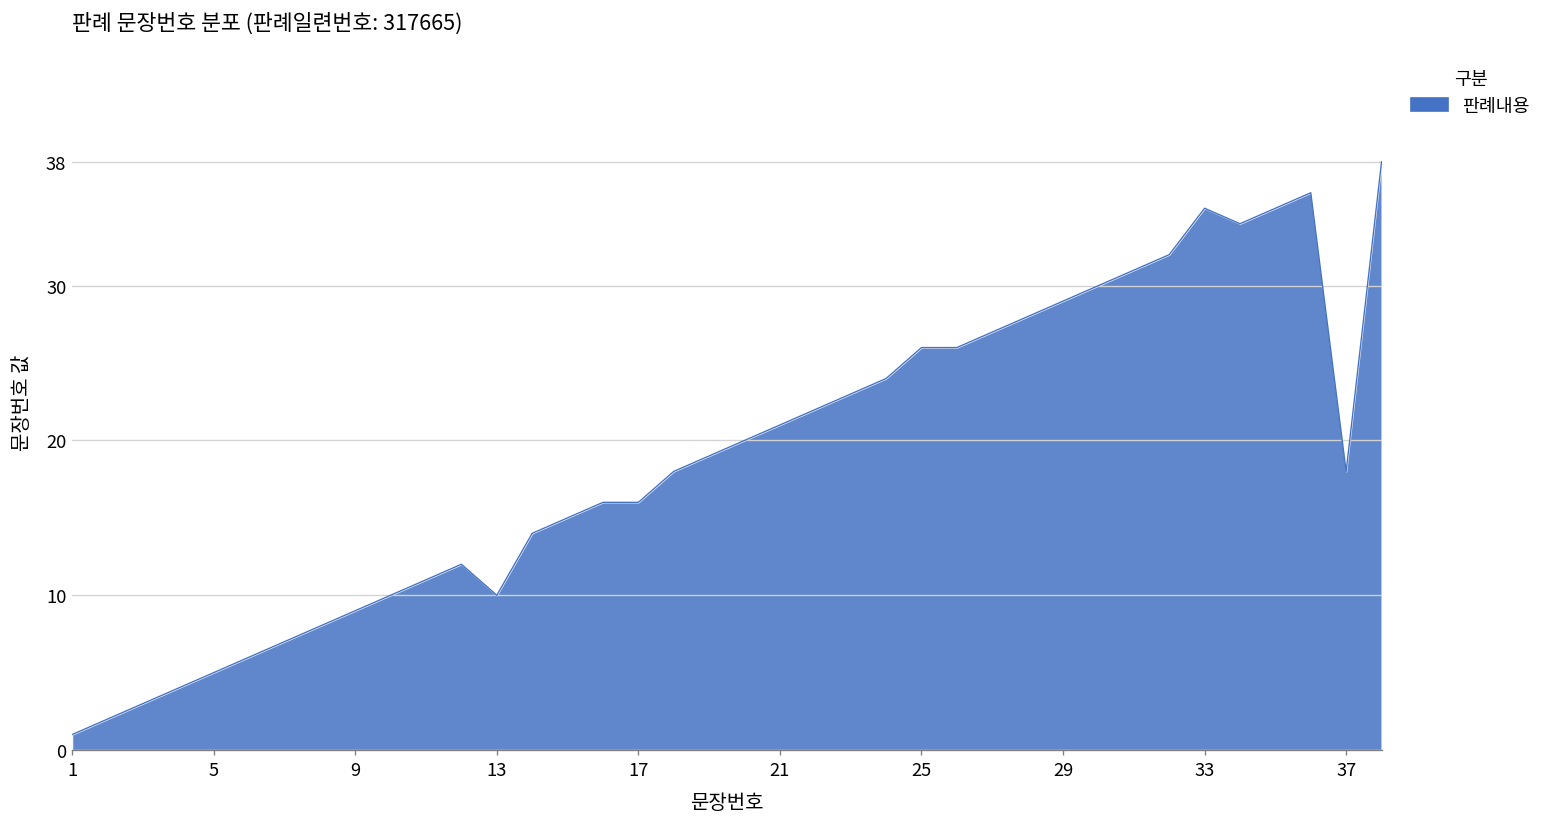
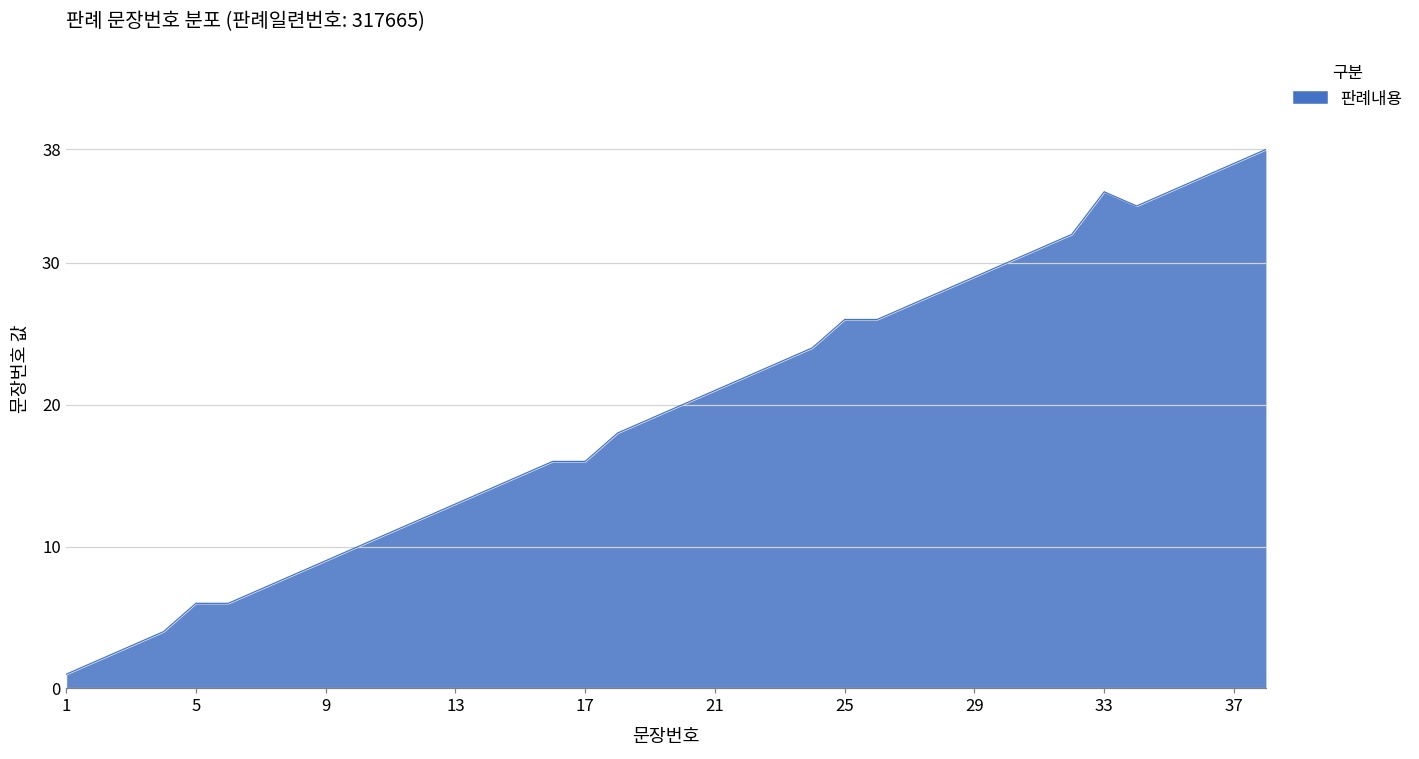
  {
    "1": 1,
-   "5": 5,
+   "5": 6,
    "9": 9,
-   "13": 10,
+   "13": 13,
    "17": 16,
    "21": 21,
    "25": 26,
    "29": 29,
    "33": 35,
-   "37": 18
+   "37": 37
  }
